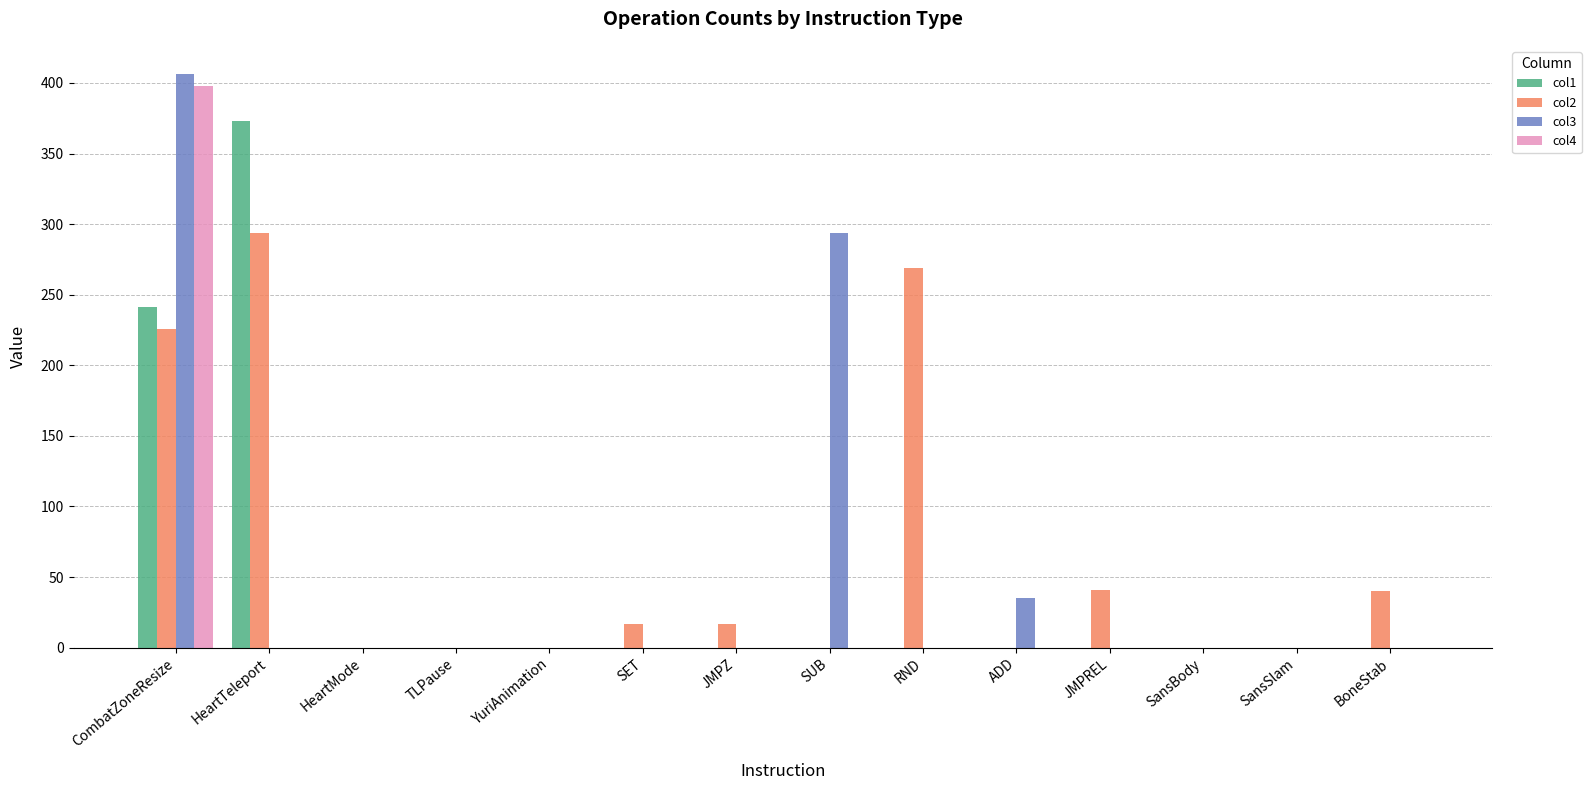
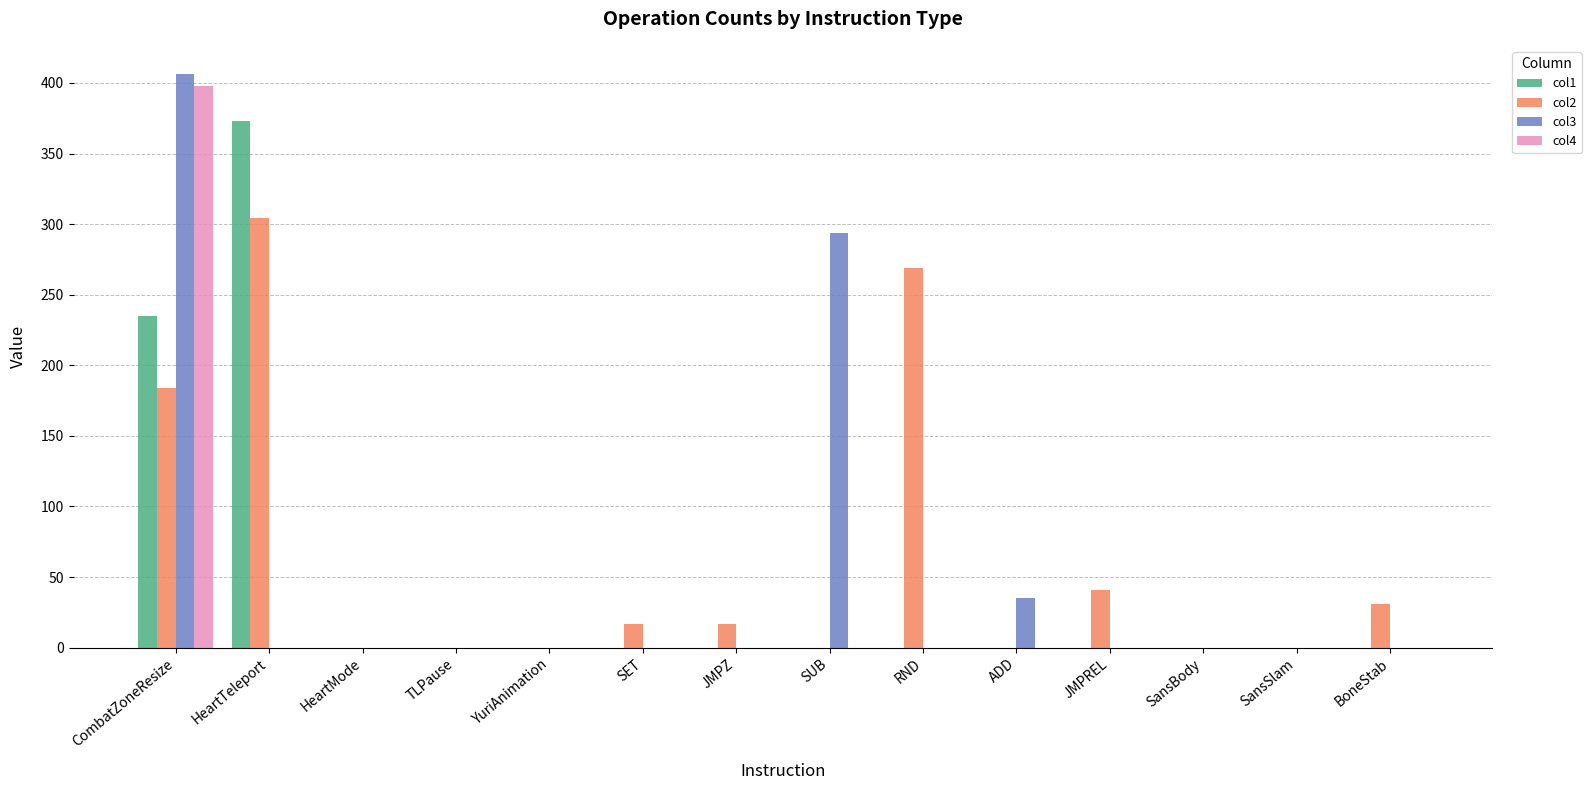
  {
    "col1": {
-     "CombatZoneResize": 241,
+     "CombatZoneResize": 235,
      "HeartTeleport": 373,
      "HeartMode": 0,
      "TLPause": 0,
      "YuriAnimation": 0,
      "SET": 0,
      "JMPZ": 0,
      "SUB": 0,
      "RND": 0,
      "ADD": 0,
      "JMPREL": 0,
      "SansBody": 0,
      "SansSlam": 0,
      "BoneStab": 0
    },
    "col2": {
-     "CombatZoneResize": 226,
-     "HeartTeleport": 294,
+     "CombatZoneResize": 184,
+     "HeartTeleport": 304,
      "HeartMode": 0,
      "TLPause": 0,
      "YuriAnimation": 0,
      "SET": 17,
      "JMPZ": 17,
      "SUB": 0,
      "RND": 269,
      "ADD": 0,
      "JMPREL": 41,
      "SansBody": 0,
      "SansSlam": 0,
-     "BoneStab": 40
+     "BoneStab": 31
    },
    "col3": {
      "CombatZoneResize": 406,
      "HeartTeleport": 0,
      "HeartMode": 0,
      "TLPause": 0,
      "YuriAnimation": 0,
      "SET": 0,
      "JMPZ": 0,
      "SUB": 294,
      "RND": 0,
      "ADD": 35,
      "JMPREL": 0,
      "SansBody": 0,
      "SansSlam": 0,
      "BoneStab": 0
    },
    "col4": {
      "CombatZoneResize": 398,
      "HeartTeleport": 0,
      "HeartMode": 0,
      "TLPause": 0,
      "YuriAnimation": 0,
      "SET": 0,
      "JMPZ": 0,
      "SUB": 0,
      "RND": 0,
      "ADD": 0,
      "JMPREL": 0,
      "SansBody": 0,
      "SansSlam": 0,
      "BoneStab": 0
    }
  }
